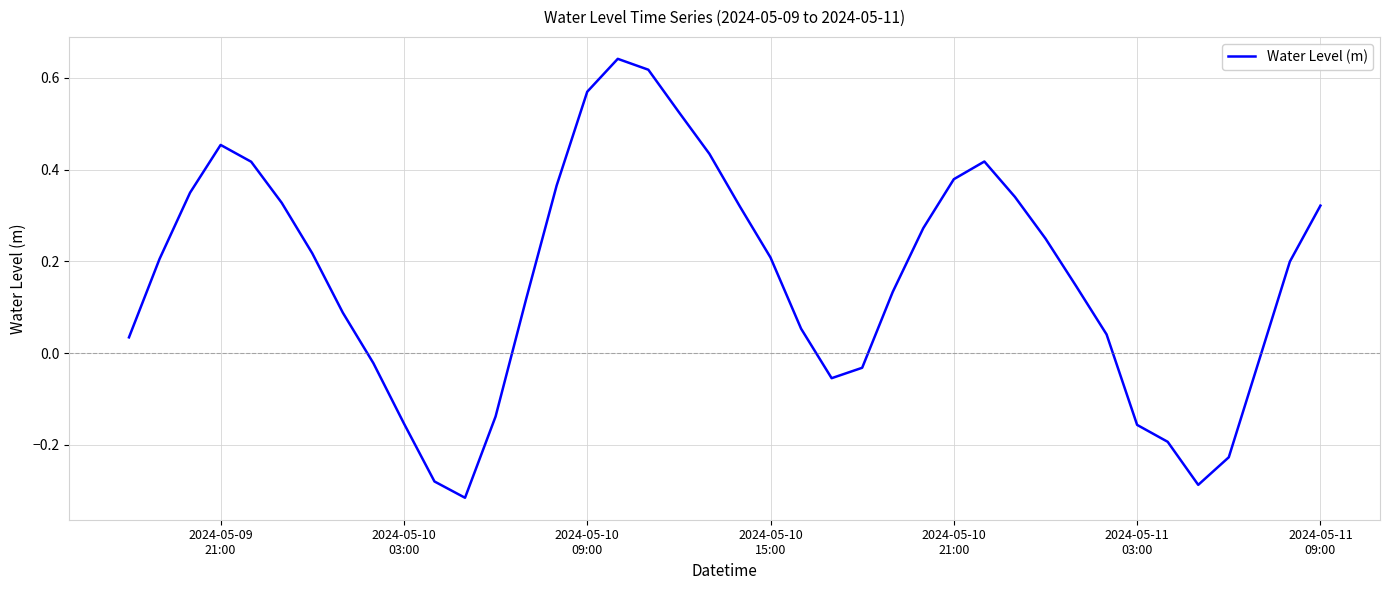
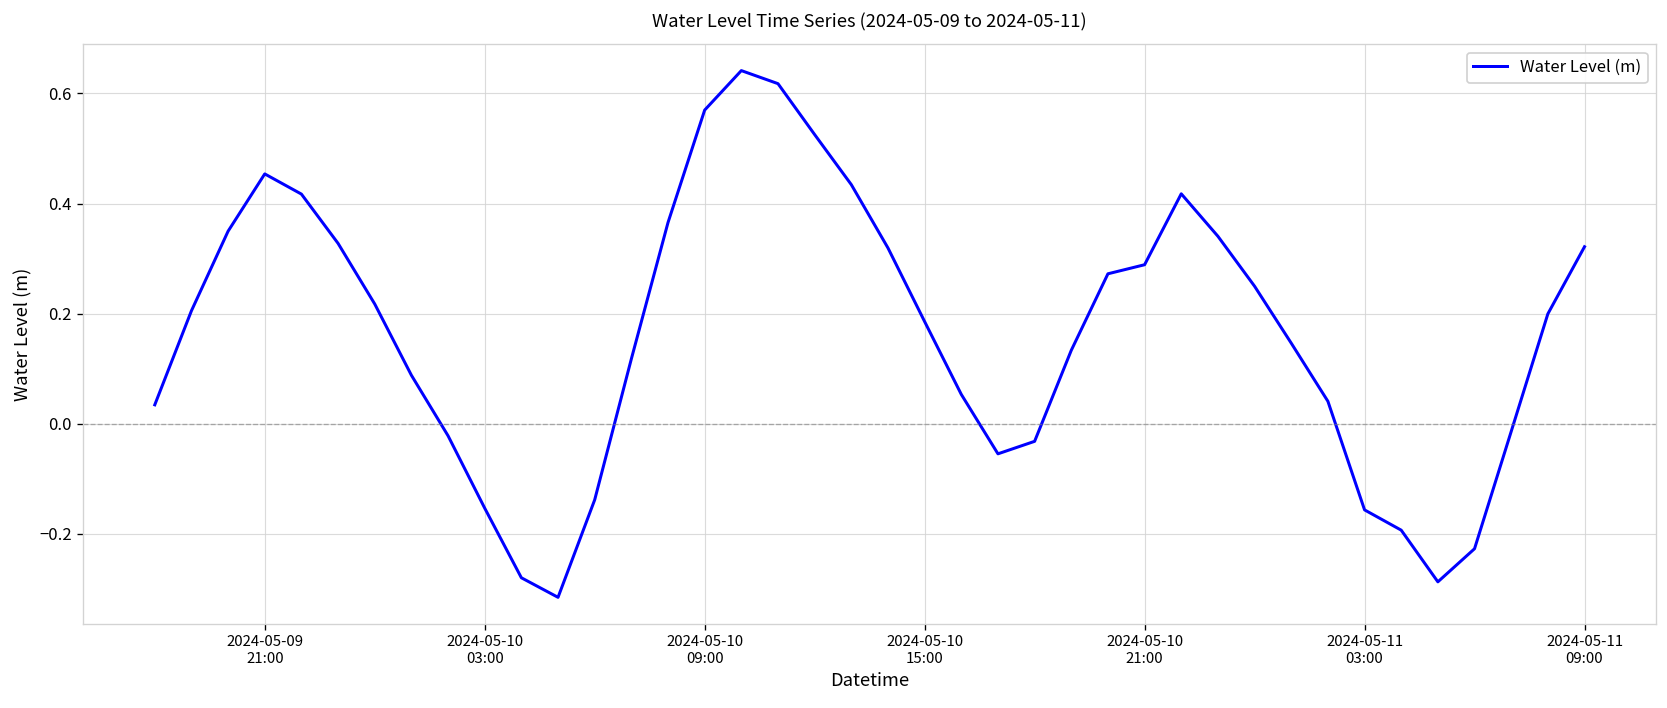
  {
    "2024-05-09 21:00": 0.45,
    "2024-05-10 03:00": -0.15,
    "2024-05-10 09:00": 0.57,
-   "2024-05-10 15:00": 0.21,
-   "2024-05-10 21:00": 0.38,
+   "2024-05-10 15:00": 0.19,
+   "2024-05-10 21:00": 0.29,
    "2024-05-11 03:00": -0.16,
    "2024-05-11 09:00": 0.32
  }
